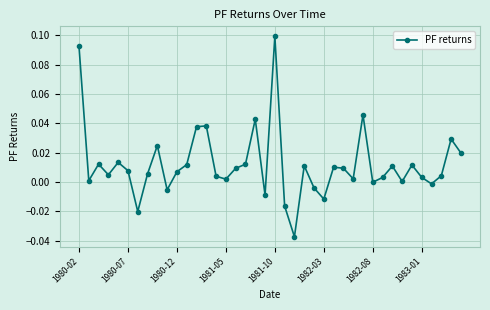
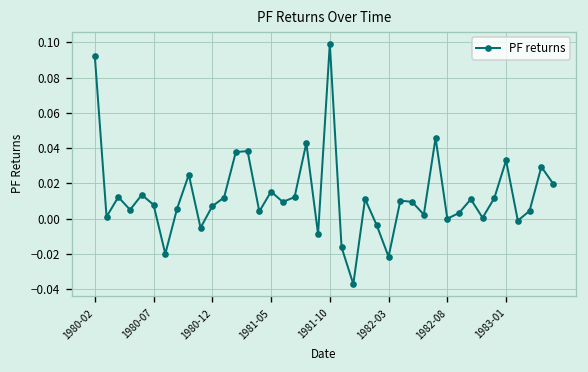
  {
    "1980-02": 0.092,
    "1980-07": 0.008,
    "1980-12": 0.007,
-   "1981-05": 0.002,
+   "1981-05": 0.015,
    "1981-10": 0.099,
-   "1982-03": -0.012,
+   "1982-03": -0.022,
    "1982-08": 0.000,
-   "1983-01": 0.003
+   "1983-01": 0.033
  }
